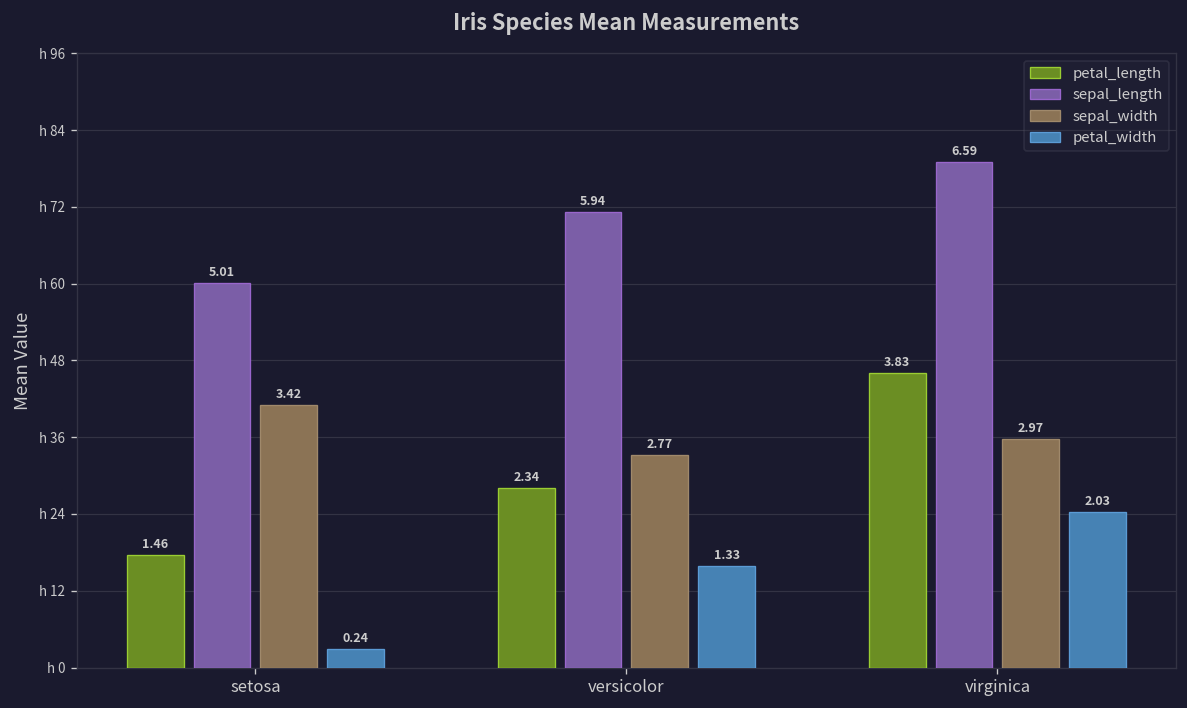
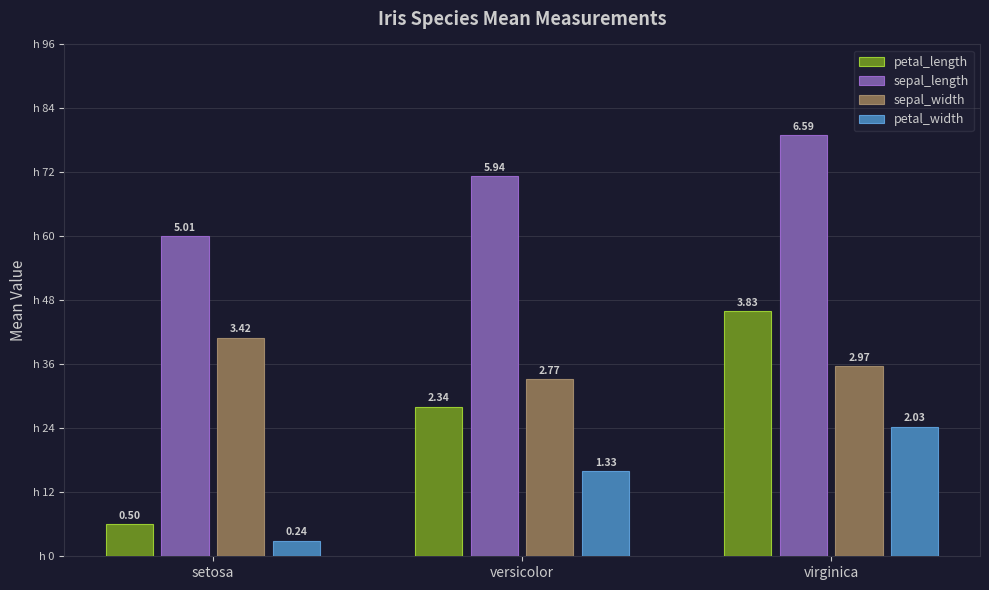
  {
    "petal_length": {
-     "setosa": 1.46,
+     "setosa": 0.50,
      "versicolor": 2.34,
      "virginica": 3.83
    },
    "sepal_length": {
      "setosa": 5.01,
      "versicolor": 5.94,
      "virginica": 6.59
    },
    "sepal_width": {
      "setosa": 3.42,
      "versicolor": 2.77,
      "virginica": 2.97
    },
    "petal_width": {
      "setosa": 0.24,
      "versicolor": 1.33,
      "virginica": 2.03
    }
  }
